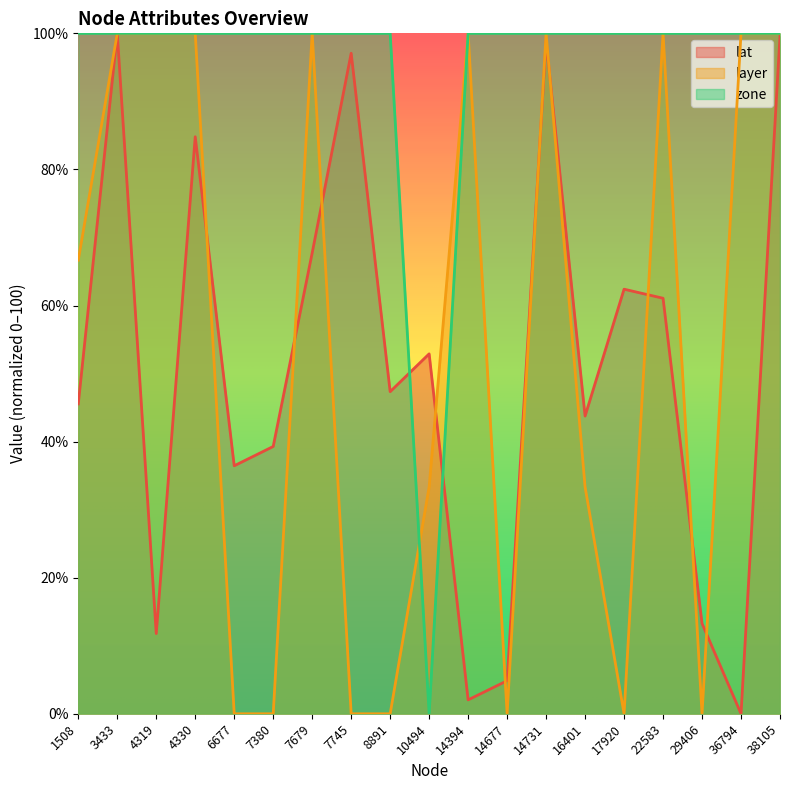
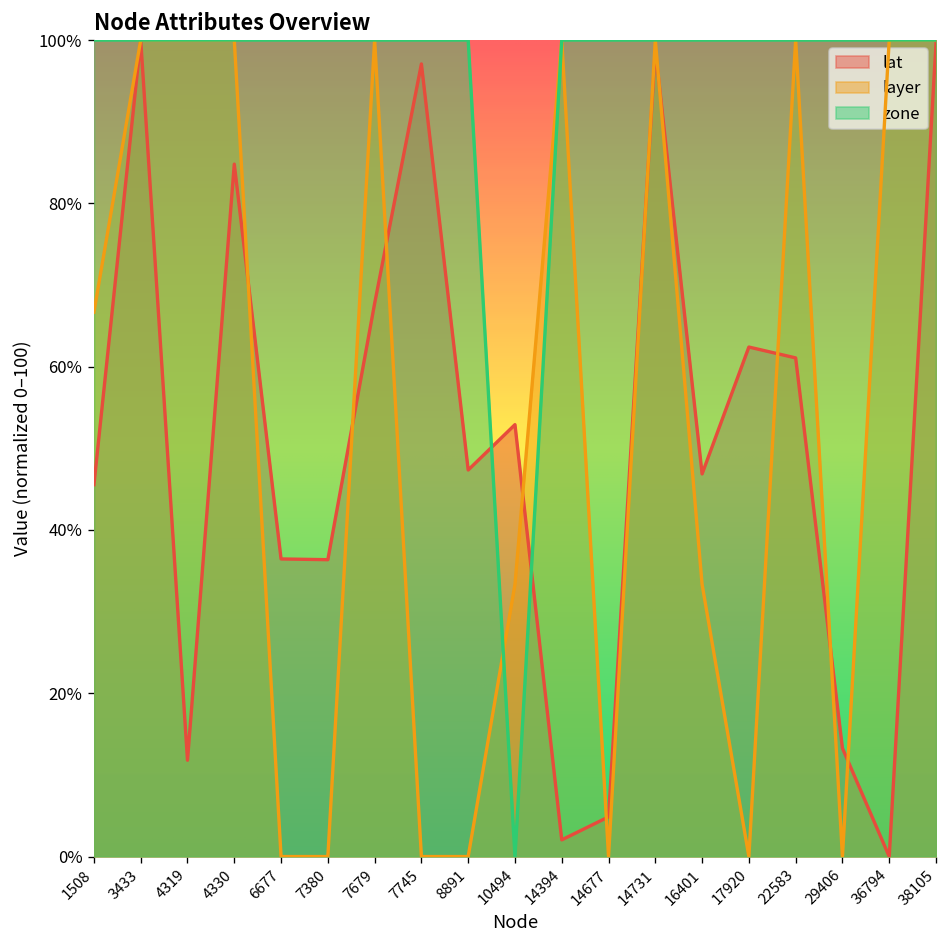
  {
    "lat": {
      "1508": "46%",
      "4319": "12%",
      "4330": "85%",
      "6677": "36%",
-     "7380": "39%",
+     "7380": "36%",
      "7679": "68%",
      "7745": "97%",
      "8891": "47%",
      "10494": "53%",
      "14394": "2%",
      "14677": "5%",
      "14731": "99%",
-     "16401": "44%",
+     "16401": "47%",
      "17920": "62%",
      "22583": "61%",
      "29406": "13%",
      "36794": "0%",
      "38105": "100%"
    },
    "layer": {
      "1508": "67%",
      "6677": "0%",
      "7380": "0%",
      "7745": "0%",
      "8891": "0%",
      "10494": "33%",
      "14677": "0%",
      "16401": "33%",
      "17920": "0%",
      "29406": "0%"
    },
    "zone": {
      "1508": "100%",
      "6677": "100%",
      "7380": "100%",
      "7745": "100%",
      "8891": "100%",
      "10494": "0%",
      "14677": "100%",
      "16401": "100%",
      "17920": "100%",
      "29406": "100%"
    }
  }
